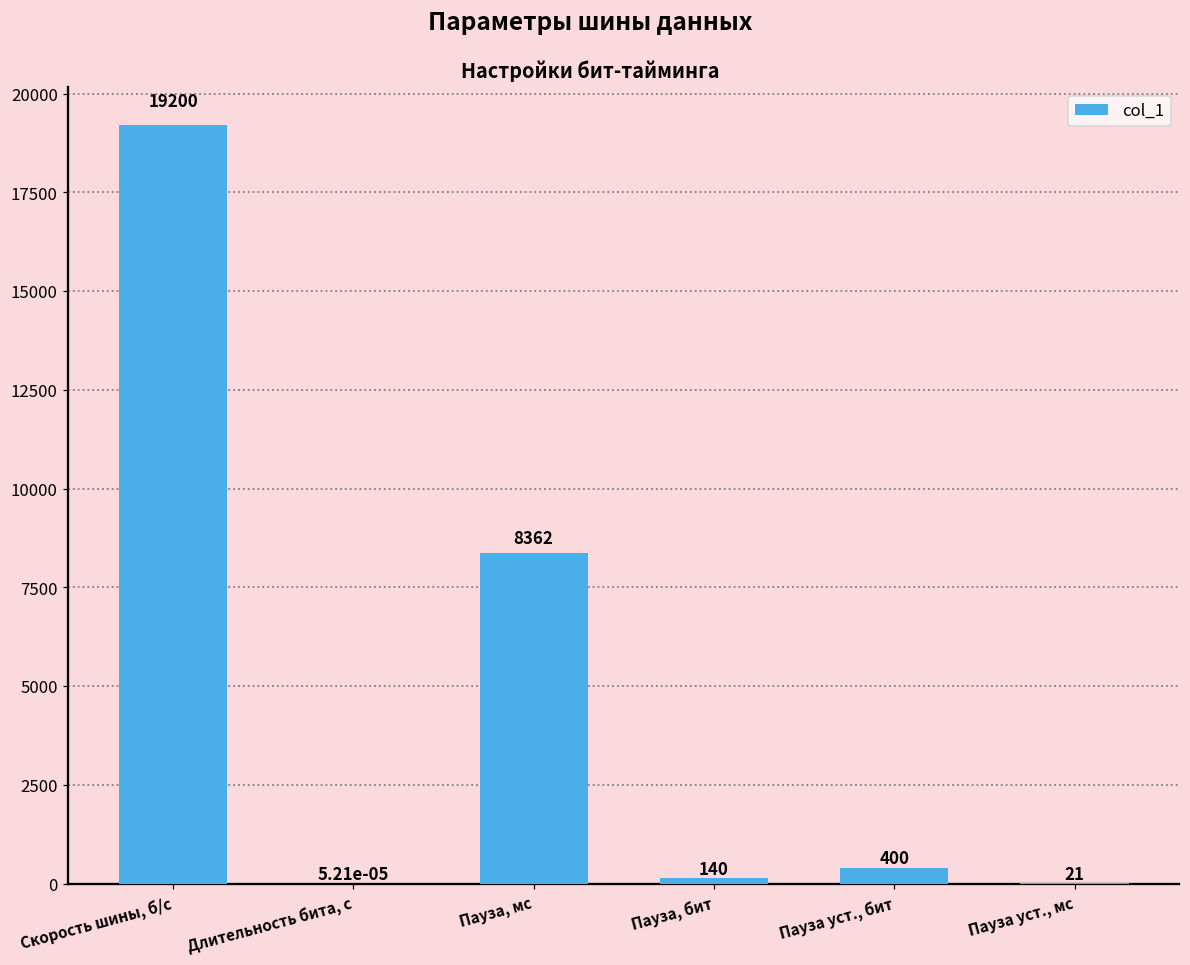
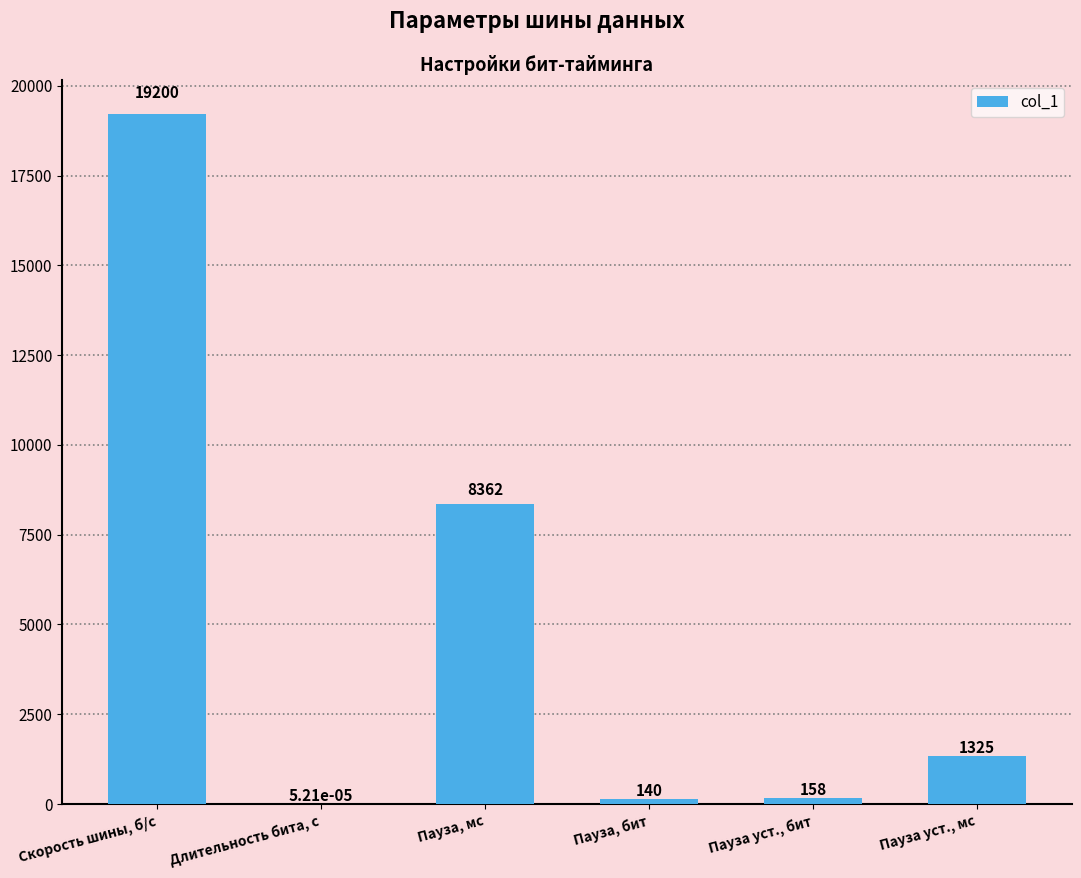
  {
    "Скорость шины, б/с": "19200",
    "Длительность бита, с": "5.21e-05",
    "Пауза, мс": "8362",
    "Пауза, бит": "140",
-   "Пауза уст., бит": "400",
-   "Пауза уст., мс": "21"
+   "Пауза уст., бит": "158",
+   "Пауза уст., мс": "1325"
  }
